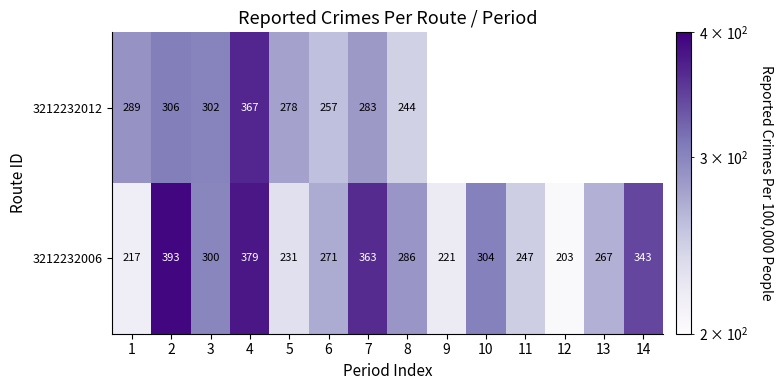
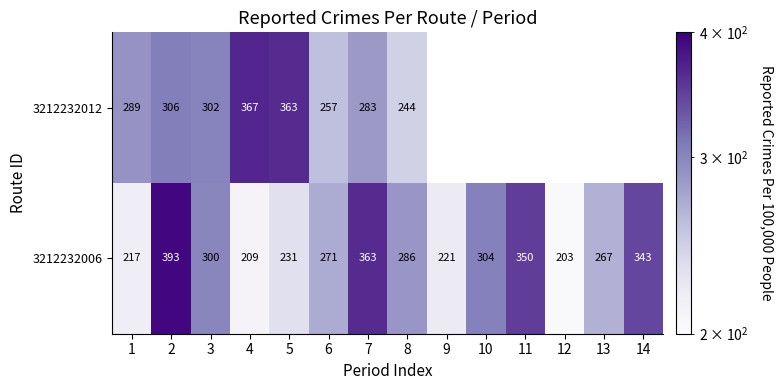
  {
    "3212232012": {
      "1": 289,
      "2": 306,
      "3": 302,
      "4": 367,
-     "5": 278,
+     "5": 363,
      "6": 257,
      "7": 283,
      "8": 244
    },
    "3212232006": {
      "1": 217,
      "2": 393,
      "3": 300,
-     "4": 379,
+     "4": 209,
      "5": 231,
      "6": 271,
      "7": 363,
      "8": 286,
      "9": 221,
      "10": 304,
-     "11": 247,
+     "11": 350,
      "12": 203,
      "13": 267,
      "14": 343
    }
  }
